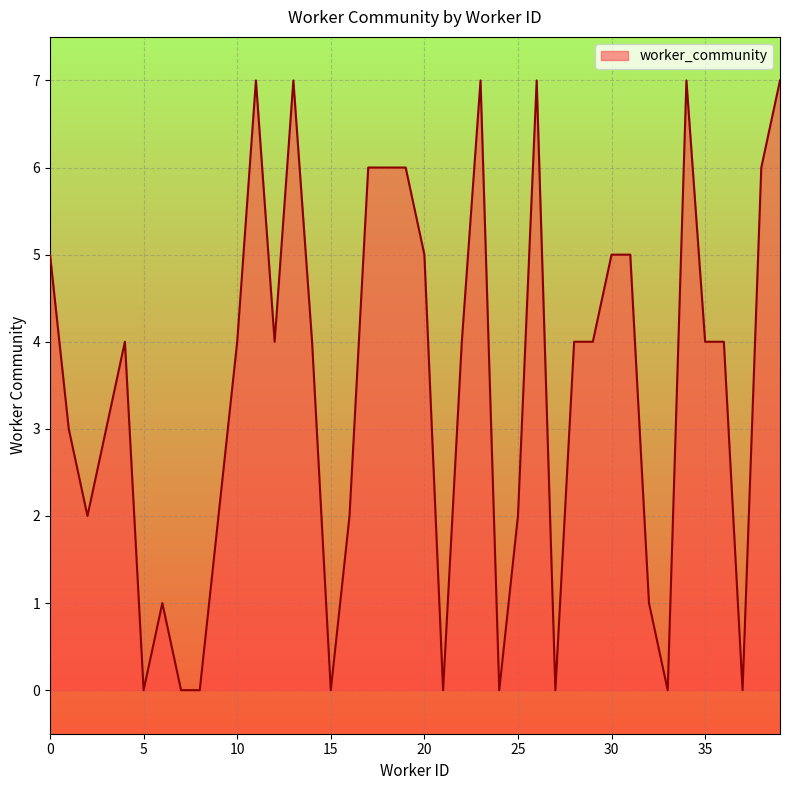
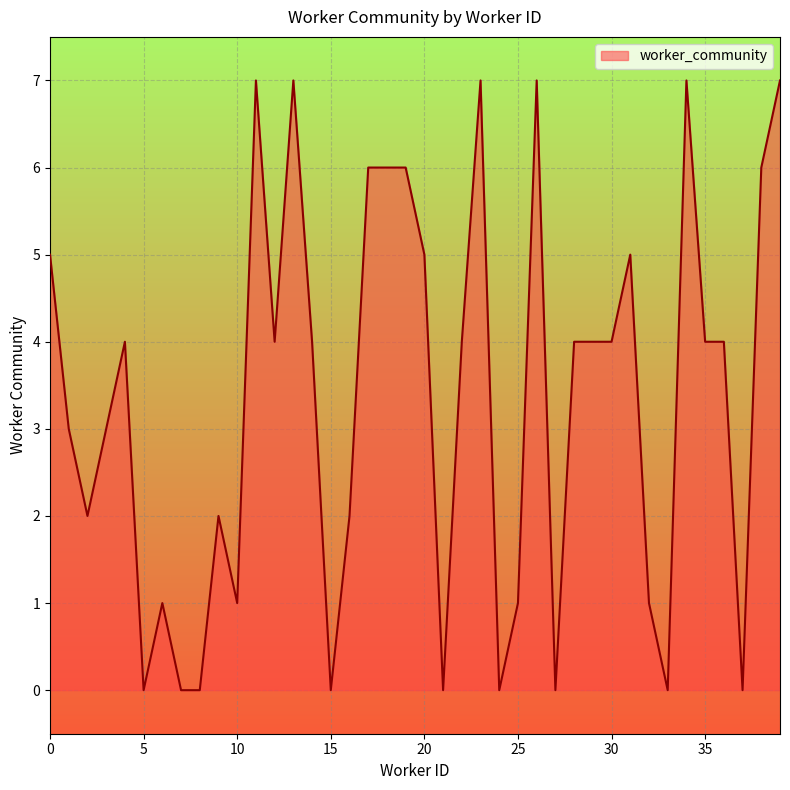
  {
    "0": 5,
    "5": 0,
-   "10": 4,
+   "10": 1,
    "15": 0,
    "20": 5,
-   "25": 2,
-   "30": 5,
+   "25": 1,
+   "30": 4,
    "35": 4
  }
